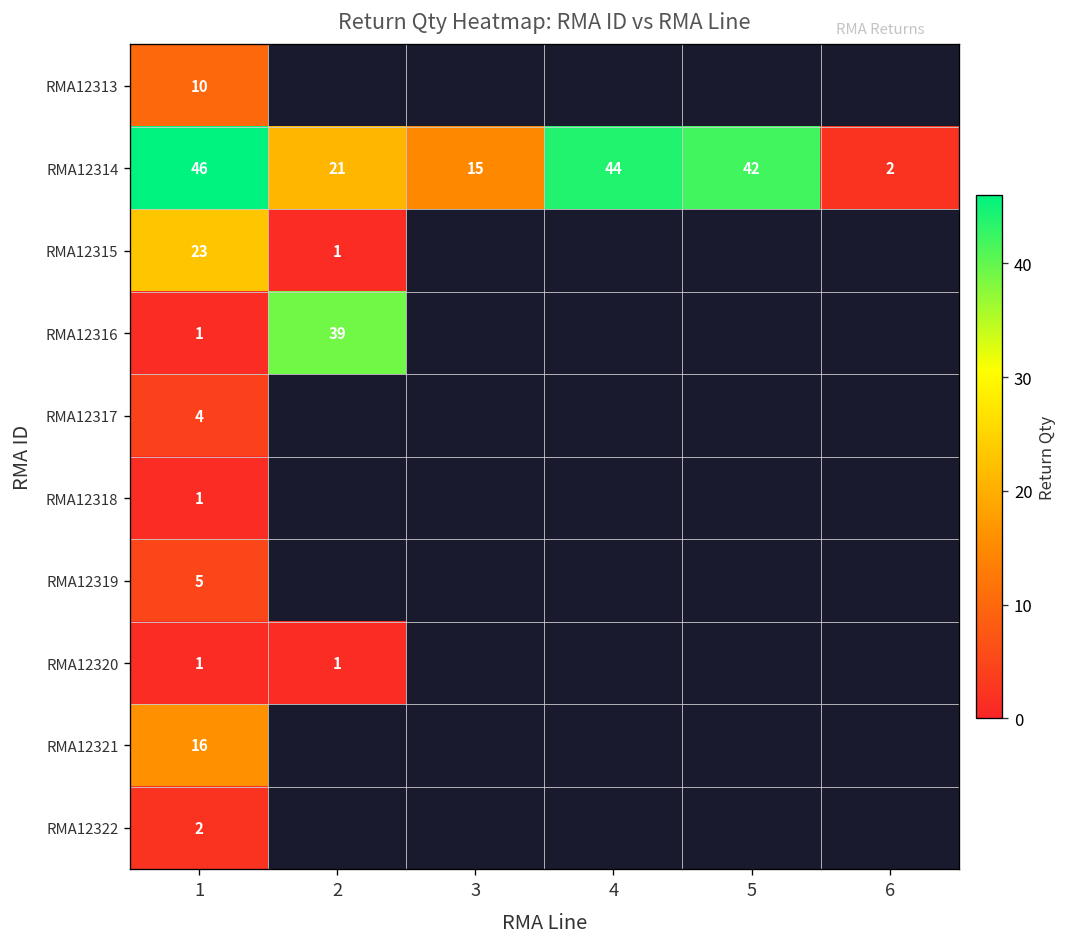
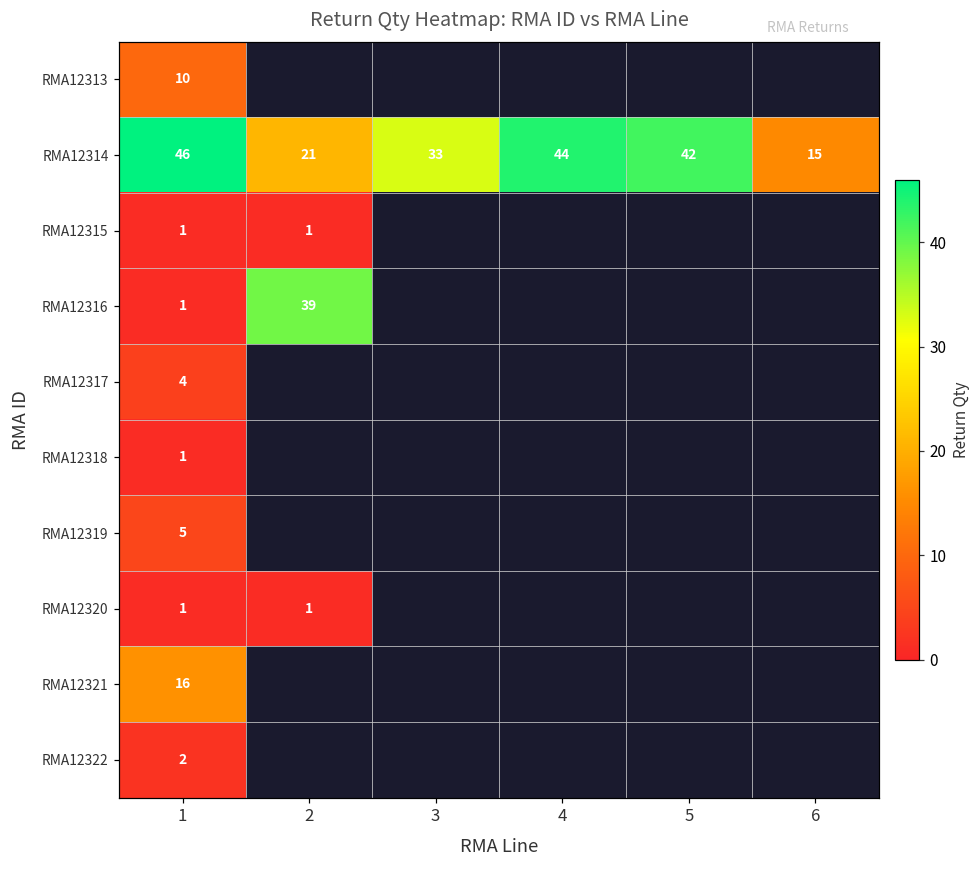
  {
    "RMA12313": {
      "1": 10
    },
    "RMA12314": {
      "1": 46,
      "2": 21,
-     "3": 15,
+     "3": 33,
      "4": 44,
      "5": 42,
-     "6": 2
+     "6": 15
    },
    "RMA12315": {
-     "1": 23,
+     "1": 1,
      "2": 1
    },
    "RMA12316": {
      "1": 1,
      "2": 39
    },
    "RMA12317": {
      "1": 4
    },
    "RMA12318": {
      "1": 1
    },
    "RMA12319": {
      "1": 5
    },
    "RMA12320": {
      "1": 1,
      "2": 1
    },
    "RMA12321": {
      "1": 16
    },
    "RMA12322": {
      "1": 2
    }
  }
